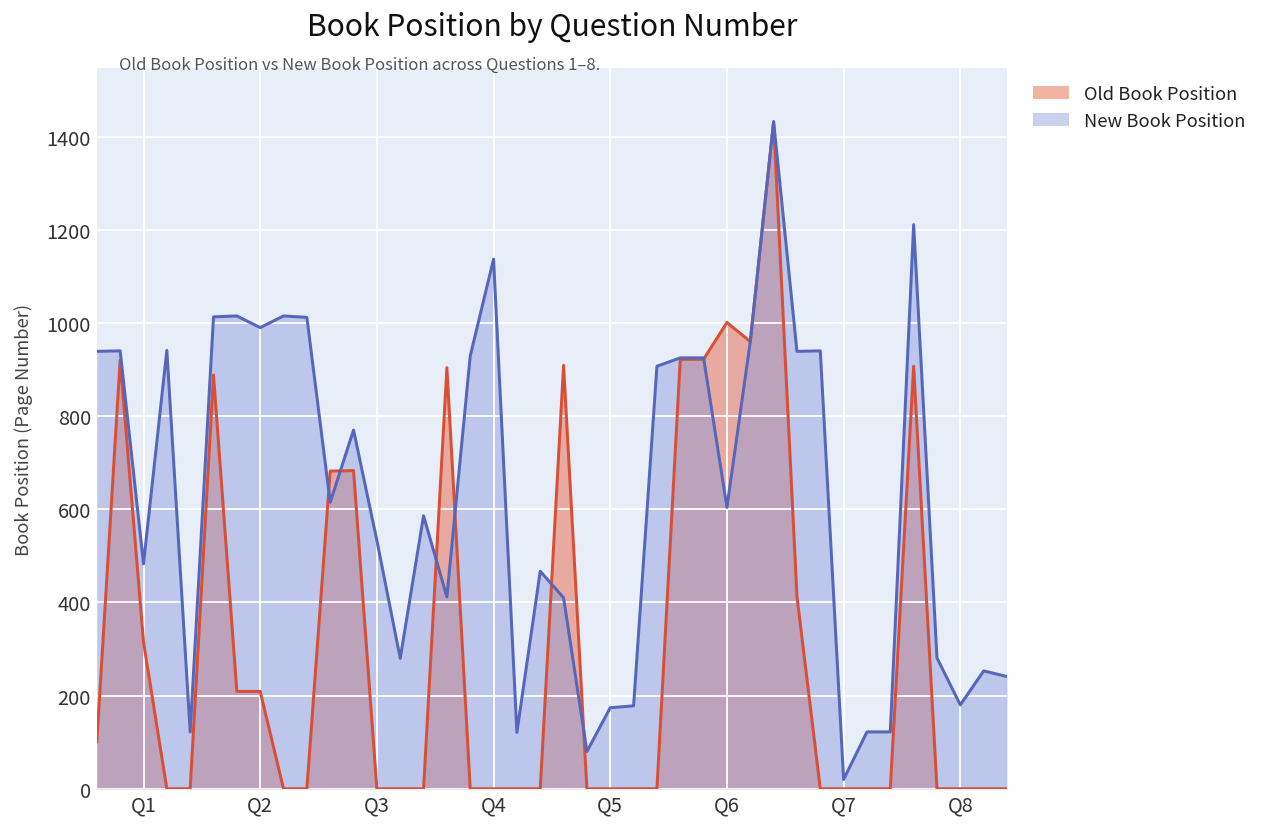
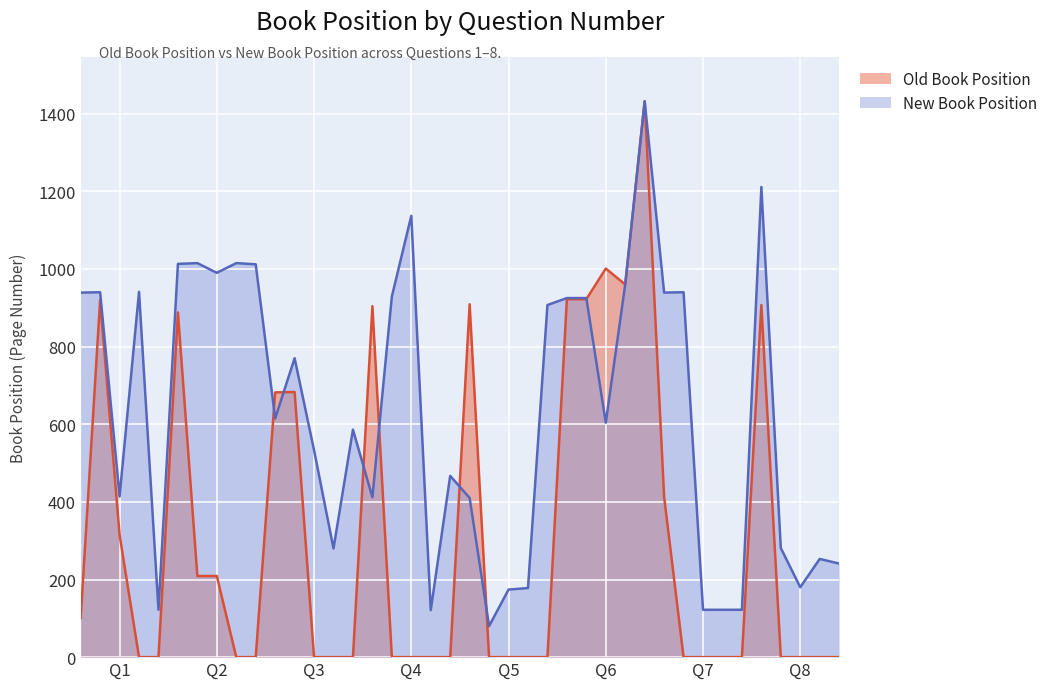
  {
    "Old Book Position": {
      "Q1": 320,
      "Q2": 210,
      "Q3": 0,
      "Q4": 0,
      "Q5": 0,
      "Q6": 1000,
      "Q7": 0,
      "Q8": 0
    },
    "New Book Position": {
-     "Q1": 480,
+     "Q1": 410,
      "Q2": 990,
      "Q3": 530,
      "Q4": 1140,
      "Q5": 170,
      "Q6": 600,
-     "Q7": 20,
+     "Q7": 120,
      "Q8": 180
    }
  }
